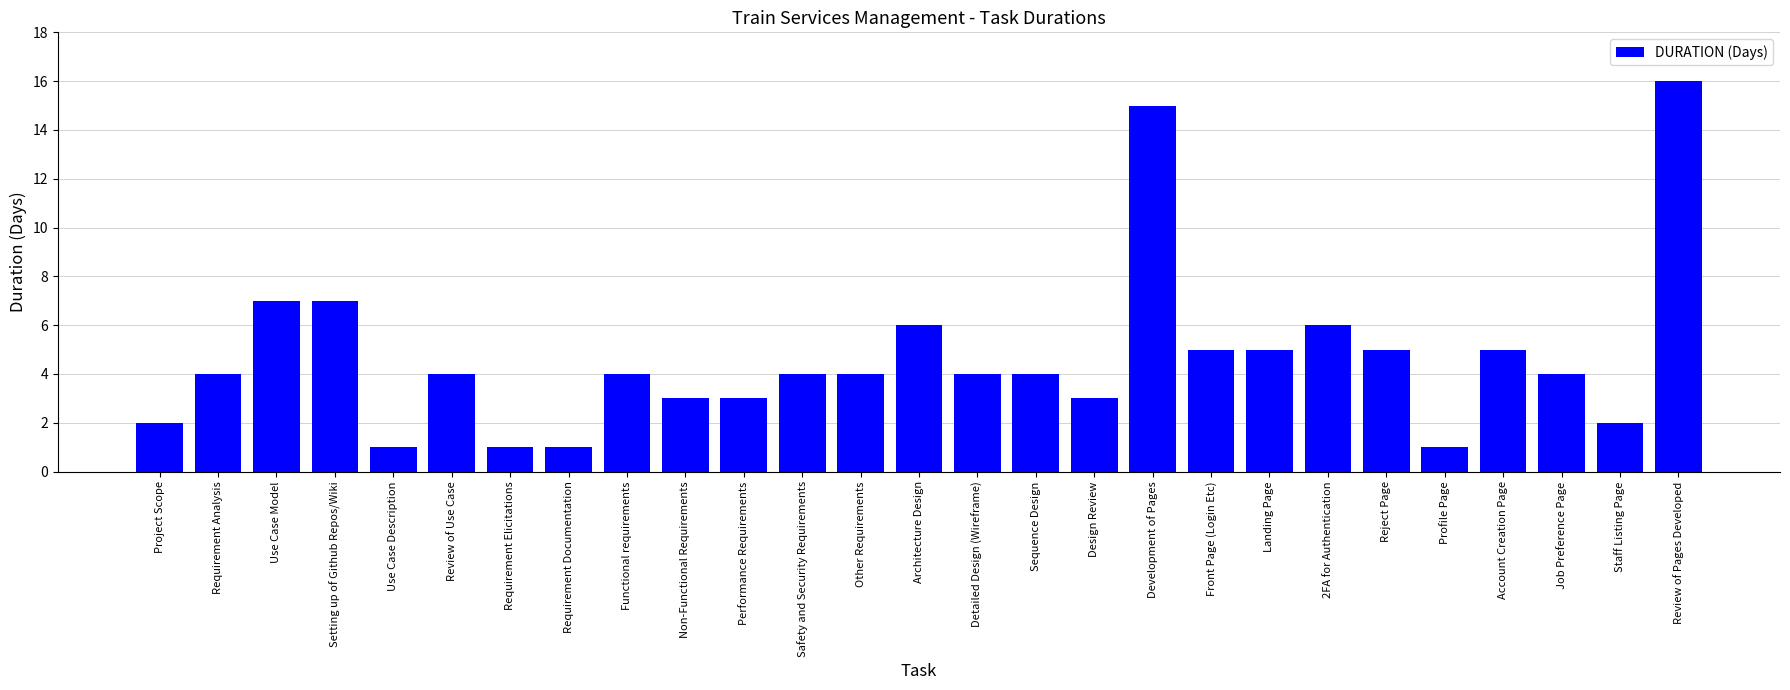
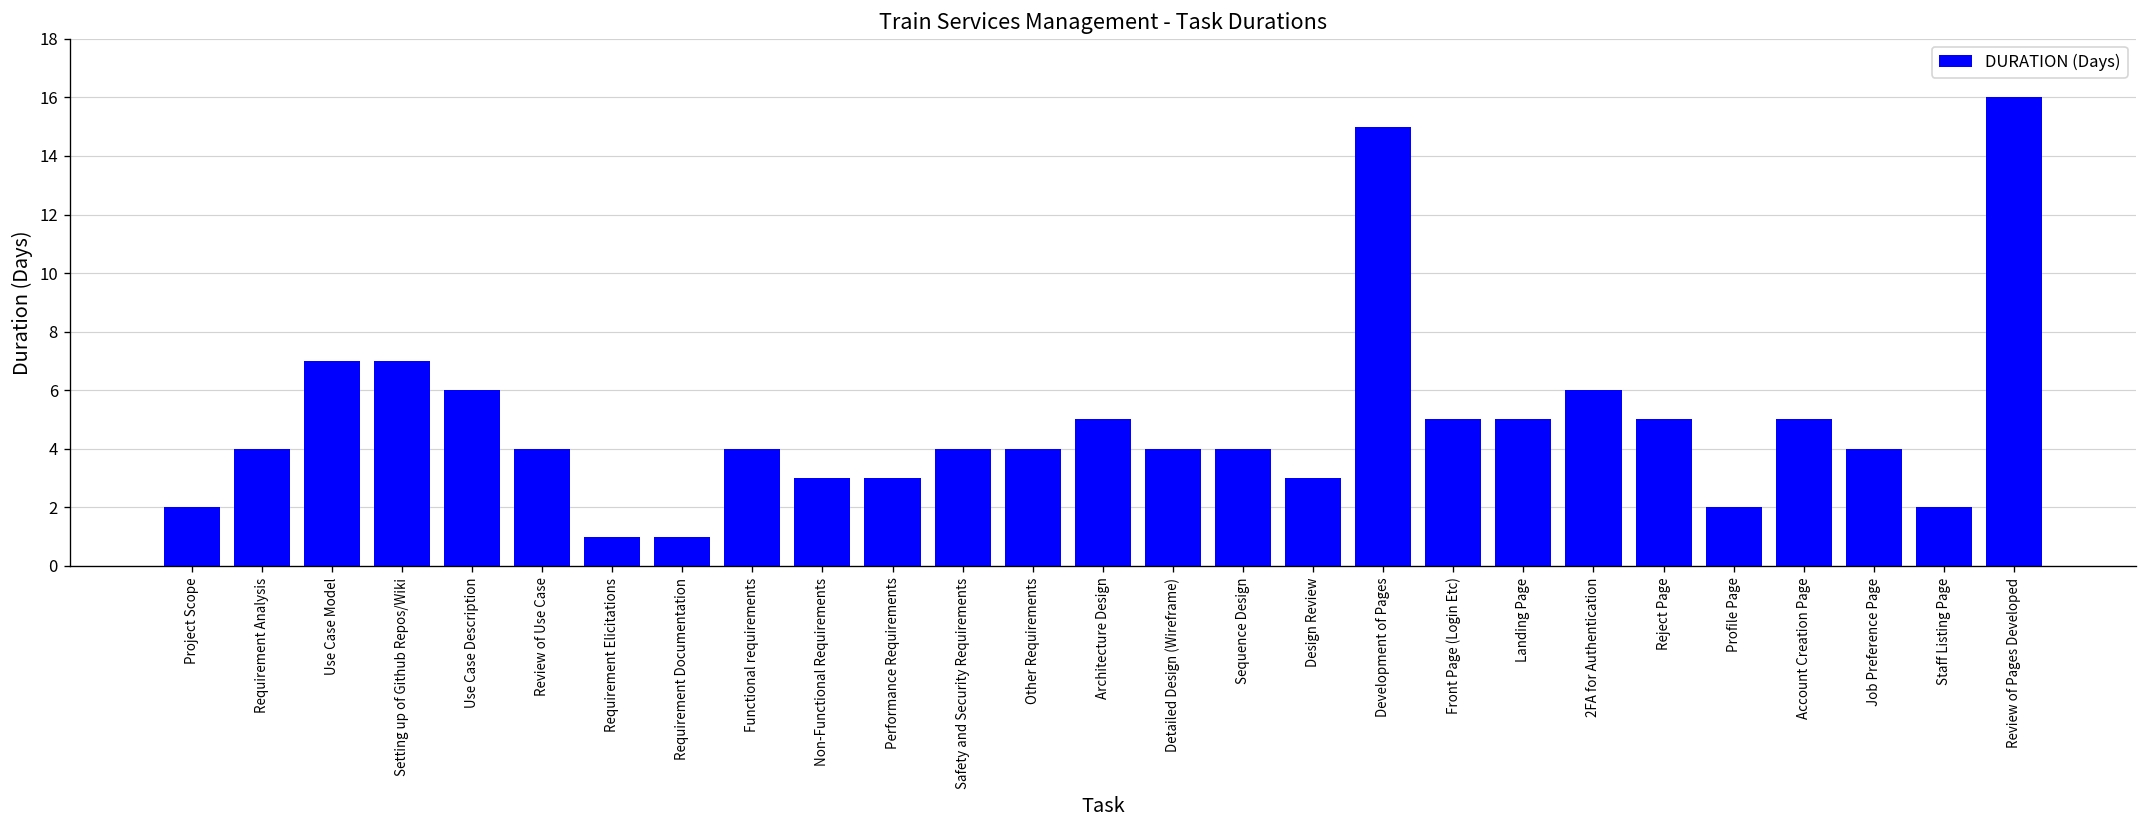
  {
    "Project Scope": 2,
    "Requirement Analysis": 4,
    "Use Case Model": 7,
    "Setting up of Github Repos/Wiki": 7,
-   "Use Case Description": 1,
+   "Use Case Description": 6,
    "Review of Use Case": 4,
    "Requirement Elicitations": 1,
    "Requirement Documentation": 1,
    "Functional requirements": 4,
    "Non-Functional Requirements": 3,
    "Performance Requirements": 3,
    "Safety and Security Requirements": 4,
    "Other Requirements": 4,
-   "Architecture Design": 6,
+   "Architecture Design": 5,
    "Detailed Design (Wireframe)": 4,
    "Sequence Design": 4,
    "Design Review": 3,
    "Development of Pages": 15,
    "Front Page (Login Etc)": 5,
    "Landing Page": 5,
    "2FA for Authentication": 6,
    "Reject Page": 5,
-   "Profile Page": 1,
+   "Profile Page": 2,
    "Account Creation Page": 5,
    "Job Preference Page": 4,
    "Staff Listing Page": 2,
    "Review of Pages Developed": 16
  }
